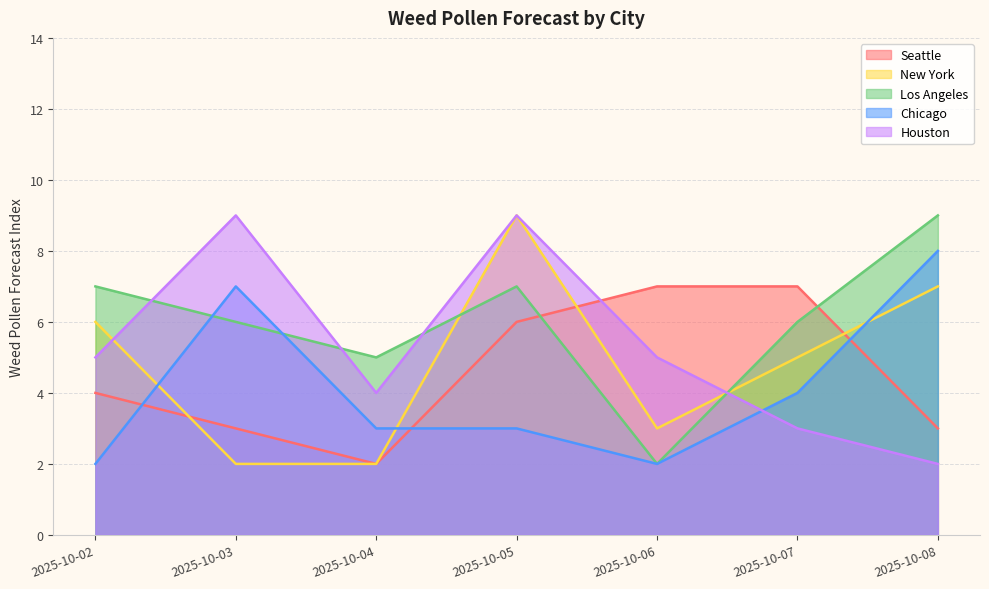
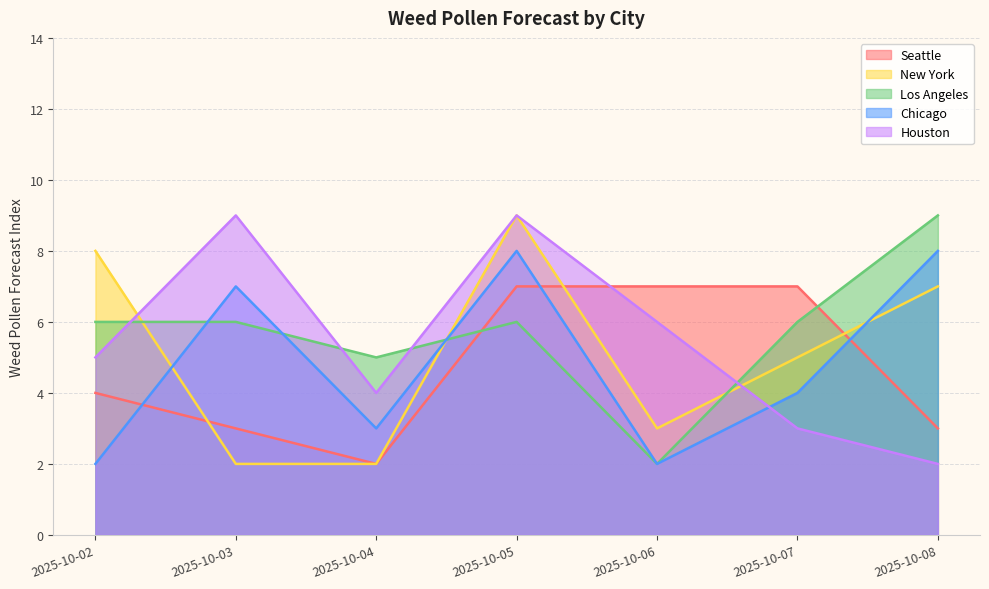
  {
    "Seattle": {
      "2025-10-02": 4,
      "2025-10-03": 3,
-     "2025-10-05": 6,
+     "2025-10-05": 7,
      "2025-10-06": 7,
      "2025-10-07": 7,
      "2025-10-08": 3
    },
    "New York": {
-     "2025-10-02": 6,
+     "2025-10-02": 8,
      "2025-10-03": 2,
      "2025-10-06": 3,
      "2025-10-07": 5,
      "2025-10-08": 7
    },
    "Los Angeles": {
-     "2025-10-02": 7,
+     "2025-10-02": 6,
      "2025-10-03": 6,
      "2025-10-04": 5,
-     "2025-10-05": 7,
+     "2025-10-05": 6,
      "2025-10-07": 6,
      "2025-10-08": 9
    },
    "Chicago": {
      "2025-10-02": 2,
      "2025-10-03": 7,
      "2025-10-04": 3,
-     "2025-10-05": 3,
+     "2025-10-05": 8,
      "2025-10-07": 4,
      "2025-10-08": 8
    },
    "Houston": {
      "2025-10-02": 5,
      "2025-10-03": 9,
      "2025-10-04": 4,
-     "2025-10-06": 5,
+     "2025-10-06": 6,
      "2025-10-07": 3,
      "2025-10-08": 2
    }
  }
